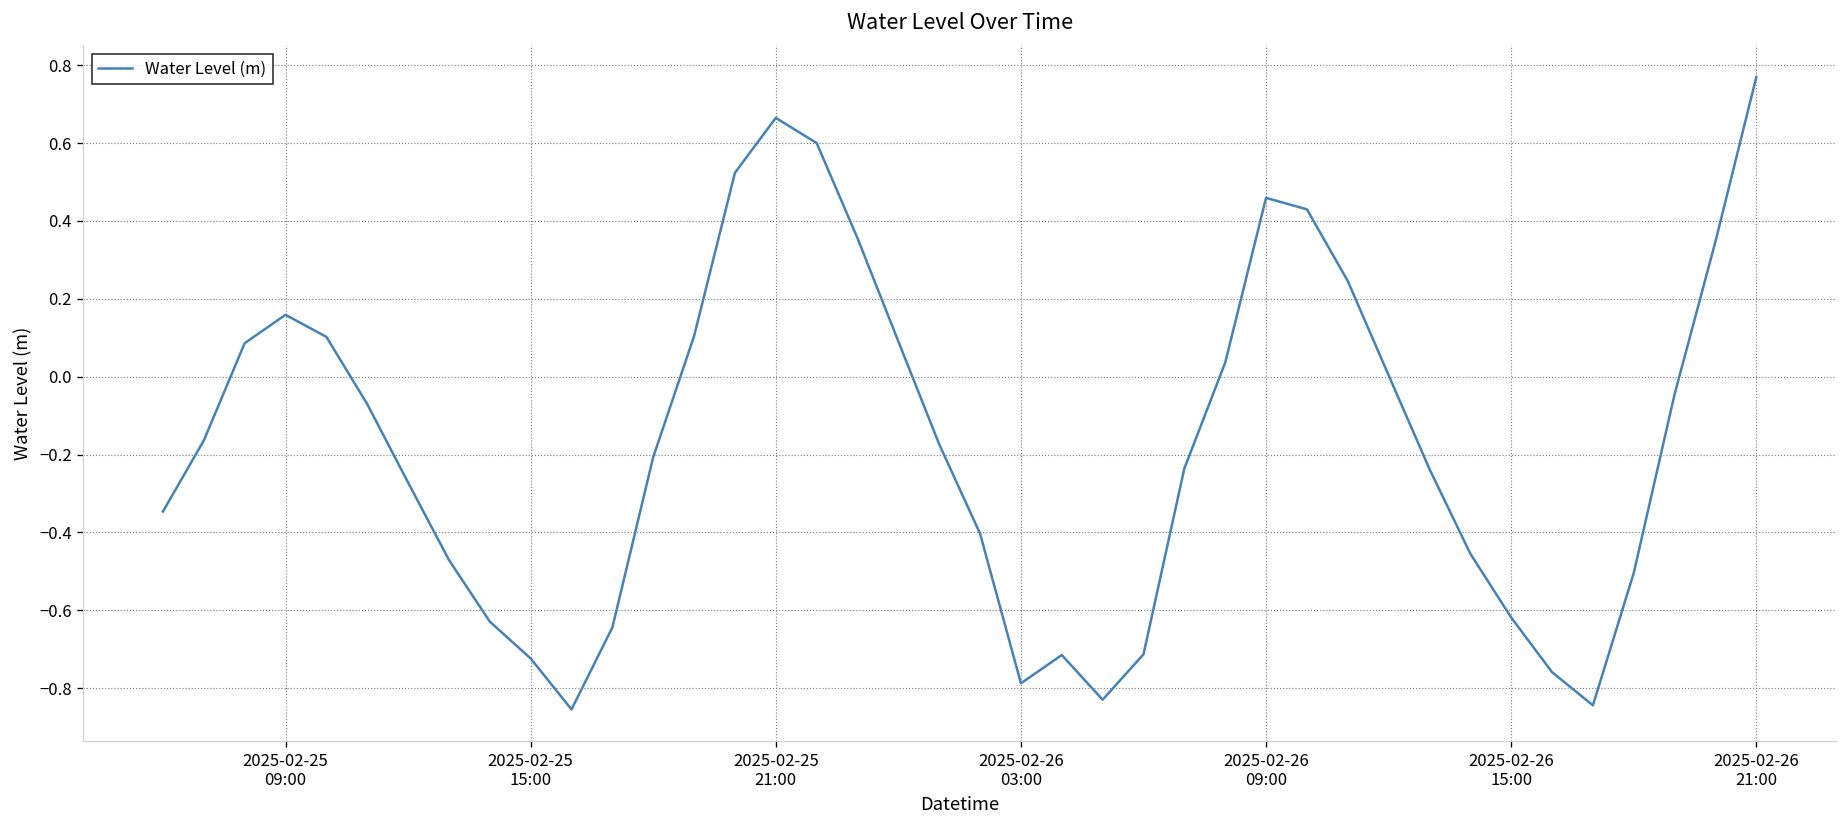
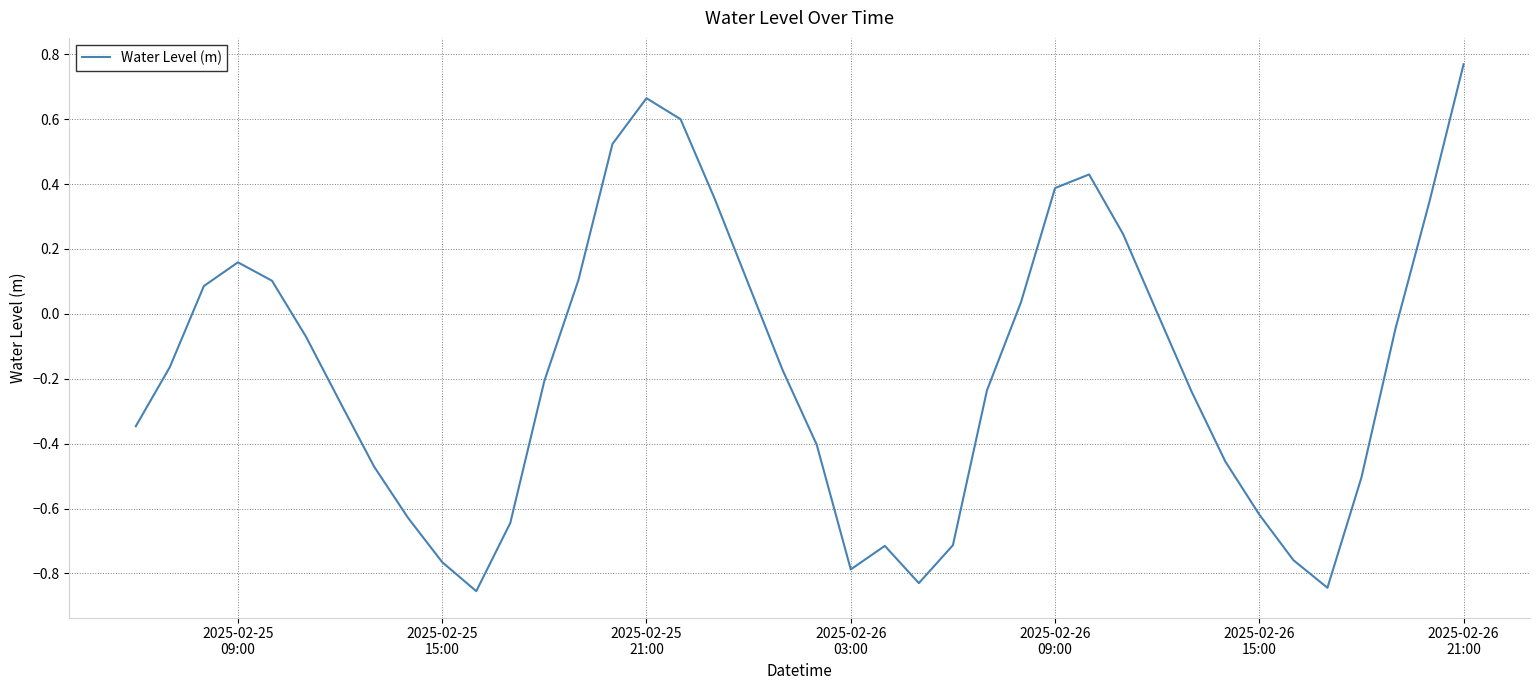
  {
    "2025-02-25 09:00": 0.16,
-   "2025-02-25 15:00": -0.72,
+   "2025-02-25 15:00": -0.77,
    "2025-02-25 21:00": 0.66,
    "2025-02-26 03:00": -0.79,
-   "2025-02-26 09:00": 0.46,
+   "2025-02-26 09:00": 0.39,
    "2025-02-26 15:00": -0.62,
    "2025-02-26 21:00": 0.77
  }
